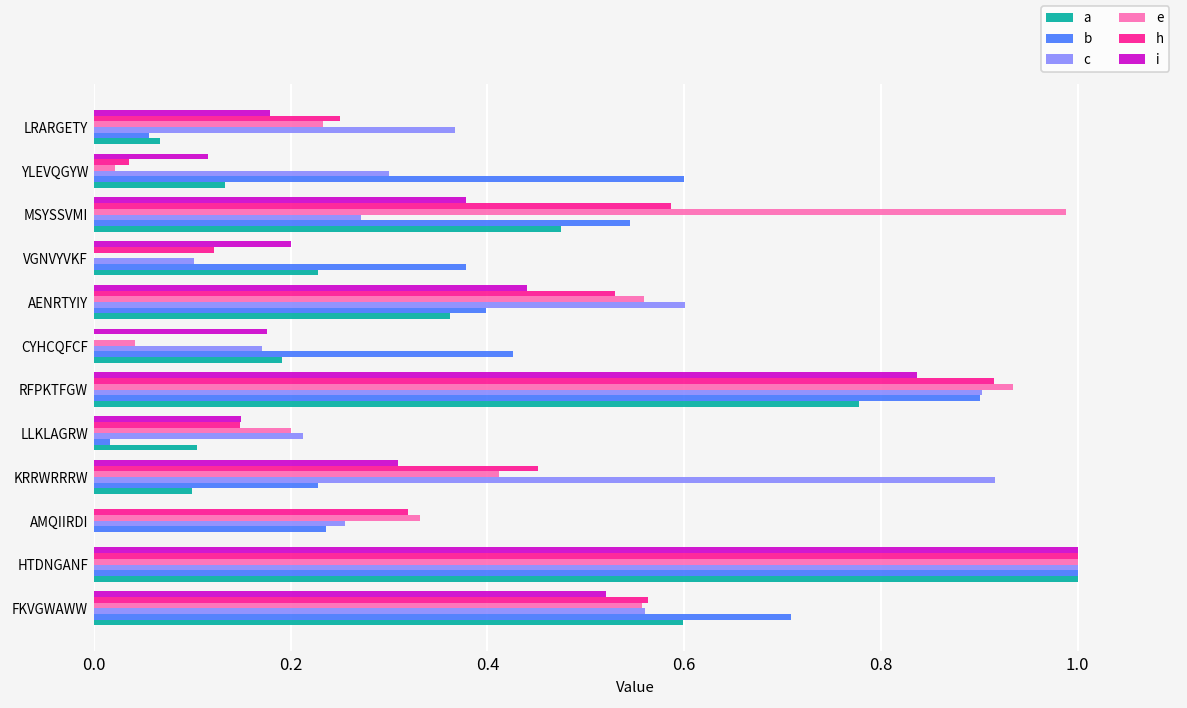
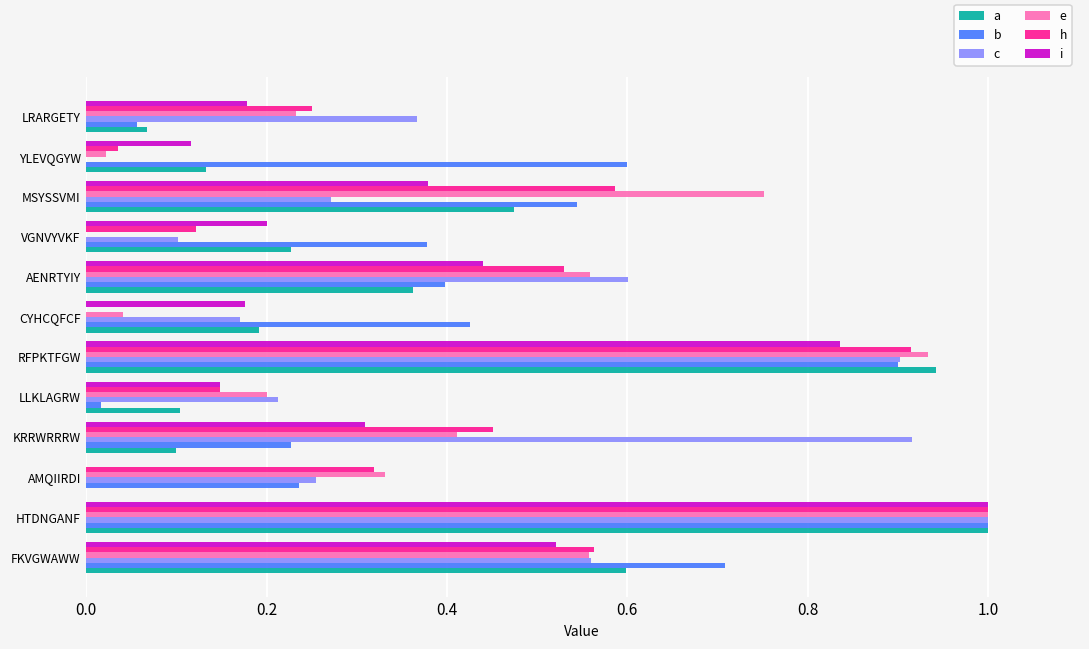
  {
    "a": {
      "LRARGETY": 0.07,
      "YLEVQGYW": 0.13,
      "MSYSSVMI": 0.47,
      "VGNVYVKF": 0.23,
      "AENRTYIY": 0.36,
      "CYHCQFCF": 0.19,
-     "RFPKTFGW": 0.78,
+     "RFPKTFGW": 0.94,
      "LLKLAGRW": 0.10,
      "KRRWRRRW": 0.10,
      "AMQIIRDI": 0.00,
      "HTDNGANF": 1.00,
      "FKVGWAWW": 0.60
    },
    "b": {
      "LRARGETY": 0.06,
      "YLEVQGYW": 0.60,
      "MSYSSVMI": 0.54,
      "VGNVYVKF": 0.38,
      "AENRTYIY": 0.40,
      "CYHCQFCF": 0.43,
      "RFPKTFGW": 0.90,
      "LLKLAGRW": 0.02,
      "KRRWRRRW": 0.23,
      "AMQIIRDI": 0.24,
      "HTDNGANF": 1.00,
      "FKVGWAWW": 0.71
    },
    "c": {
      "LRARGETY": 0.37,
-     "YLEVQGYW": 0.3,
+     "YLEVQGYW": 0.0,
      "MSYSSVMI": 0.27,
      "VGNVYVKF": 0.1,
      "AENRTYIY": 0.6,
      "CYHCQFCF": 0.17,
      "RFPKTFGW": 0.9,
      "LLKLAGRW": 0.21,
      "KRRWRRRW": 0.92,
      "AMQIIRDI": 0.26,
      "HTDNGANF": 1.0,
      "FKVGWAWW": 0.56
    },
    "e": {
      "LRARGETY": 0.23,
      "YLEVQGYW": 0.02,
-     "MSYSSVMI": 0.99,
+     "MSYSSVMI": 0.75,
      "VGNVYVKF": 0.00,
      "AENRTYIY": 0.56,
      "CYHCQFCF": 0.04,
      "RFPKTFGW": 0.93,
      "LLKLAGRW": 0.20,
      "KRRWRRRW": 0.41,
      "AMQIIRDI": 0.33,
      "HTDNGANF": 1.00,
      "FKVGWAWW": 0.56
    },
    "h": {
      "LRARGETY": 0.25,
      "YLEVQGYW": 0.04,
      "MSYSSVMI": 0.59,
      "VGNVYVKF": 0.12,
      "AENRTYIY": 0.53,
      "CYHCQFCF": 0.00,
      "RFPKTFGW": 0.91,
      "LLKLAGRW": 0.15,
      "KRRWRRRW": 0.45,
      "AMQIIRDI": 0.32,
      "HTDNGANF": 1.00,
      "FKVGWAWW": 0.56
    },
    "i": {
      "LRARGETY": 0.18,
      "YLEVQGYW": 0.12,
      "MSYSSVMI": 0.38,
      "VGNVYVKF": 0.20,
      "AENRTYIY": 0.44,
      "CYHCQFCF": 0.18,
      "RFPKTFGW": 0.84,
      "LLKLAGRW": 0.15,
      "KRRWRRRW": 0.31,
      "AMQIIRDI": 0.00,
      "HTDNGANF": 1.00,
      "FKVGWAWW": 0.52
    }
  }
